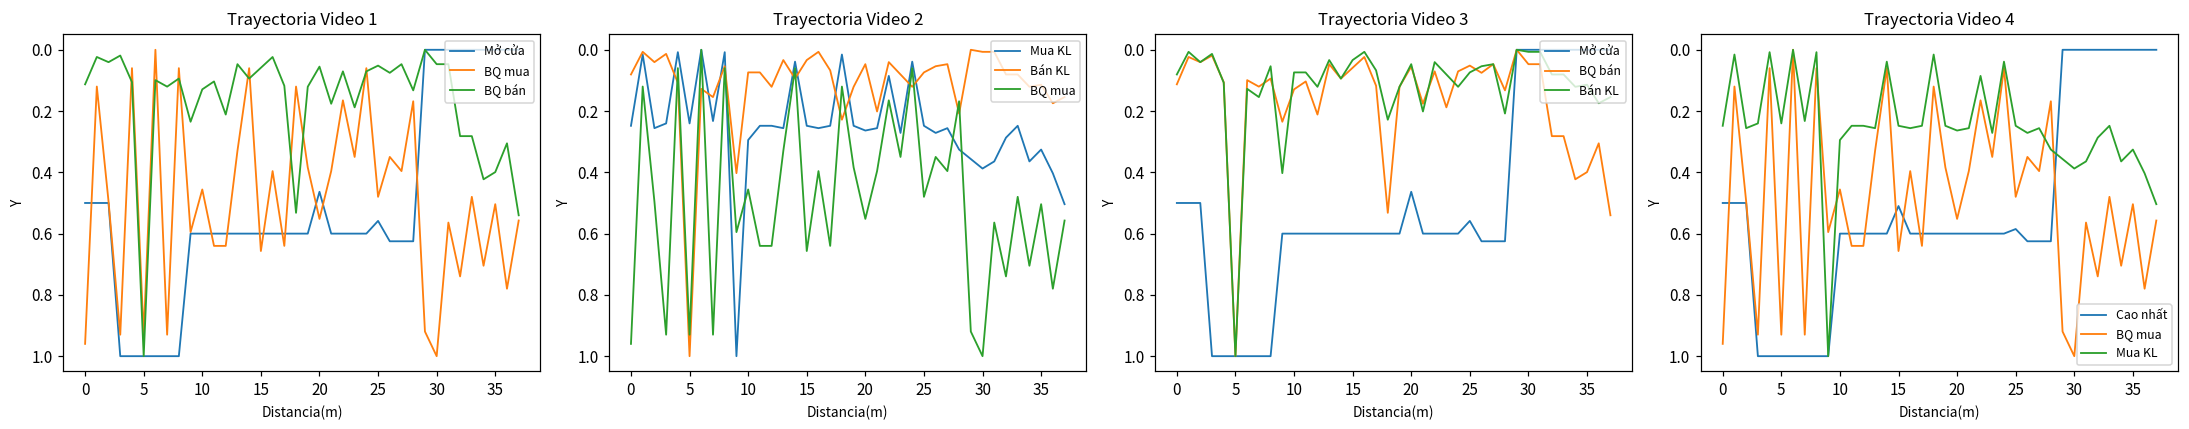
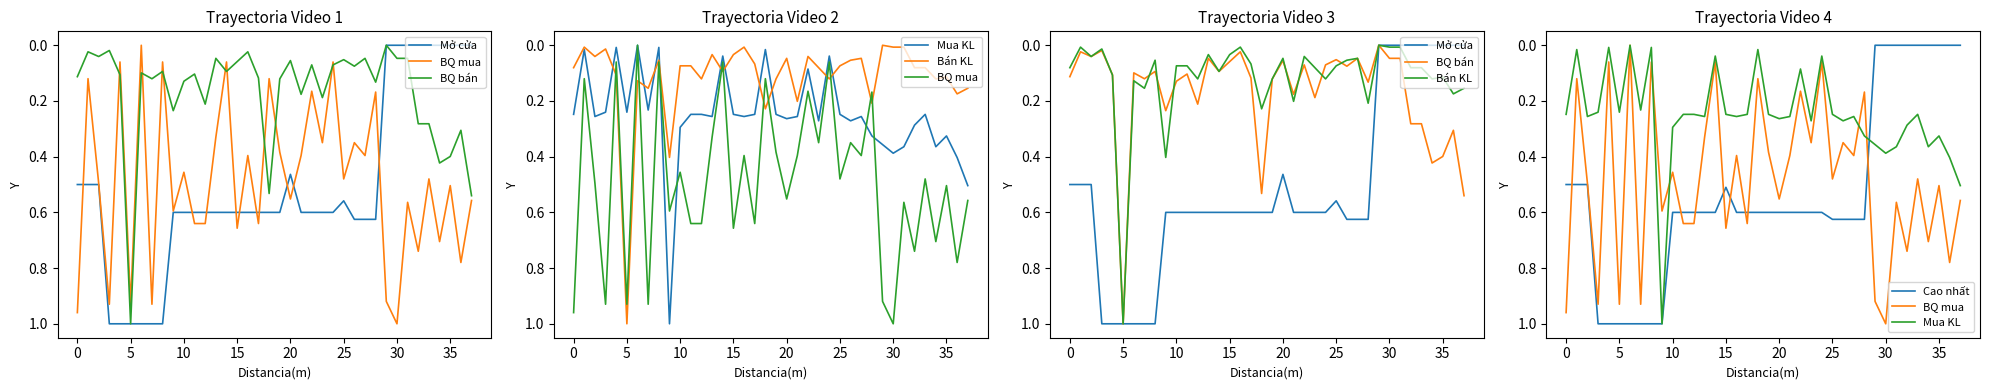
  {
    "Trayectoria Video 1": {
      "Mở cửa": {
        "0": 0.50,
        "10": 0.60,
        "15": 0.60,
        "20": 0.46,
        "25": 0.56,
        "30": 0.00
      },
      "BQ mua": {
        "0": 0.96,
        "5": 0.93,
        "10": 0.46,
        "15": 0.66,
        "20": 0.55,
        "25": 0.48,
        "30": 1.00,
        "35": 0.50
      }
    },
    "Trayectoria Video 3": {
      "Mở cửa": {
        "0": 0.50,
        "10": 0.60,
        "15": 0.60,
        "20": 0.46,
        "25": 0.56
      },
      "BQ bán": {
        "0": 0.11,
        "10": 0.13,
        "15": 0.06,
        "25": 0.05,
        "30": 0.05,
        "35": 0.40
      },
      "Bán KL": {
        "0": 0.08,
        "10": 0.07,
        "15": 0.03,
        "25": 0.07
      }
    },
    "Trayectoria Video 4": {
      "Cao nhất": {
        "0": 0.50,
        "5": 1.00,
        "10": 0.60,
        "15": 0.51,
        "20": 0.60,
-       "25": 0.59,
+       "25": 0.63,
        "30": 0.00,
        "35": 0.00
      },
      "BQ mua": {
        "0": 0.96,
        "5": 0.93,
        "10": 0.46,
        "15": 0.66,
        "20": 0.55,
        "25": 0.48,
        "30": 1.00,
        "35": 0.50
      },
      "Mua KL": {
        "0": 0.25,
        "5": 0.24,
        "10": 0.29,
        "15": 0.25,
        "20": 0.26,
        "25": 0.25,
        "30": 0.39,
        "35": 0.33
      }
    }
  }
